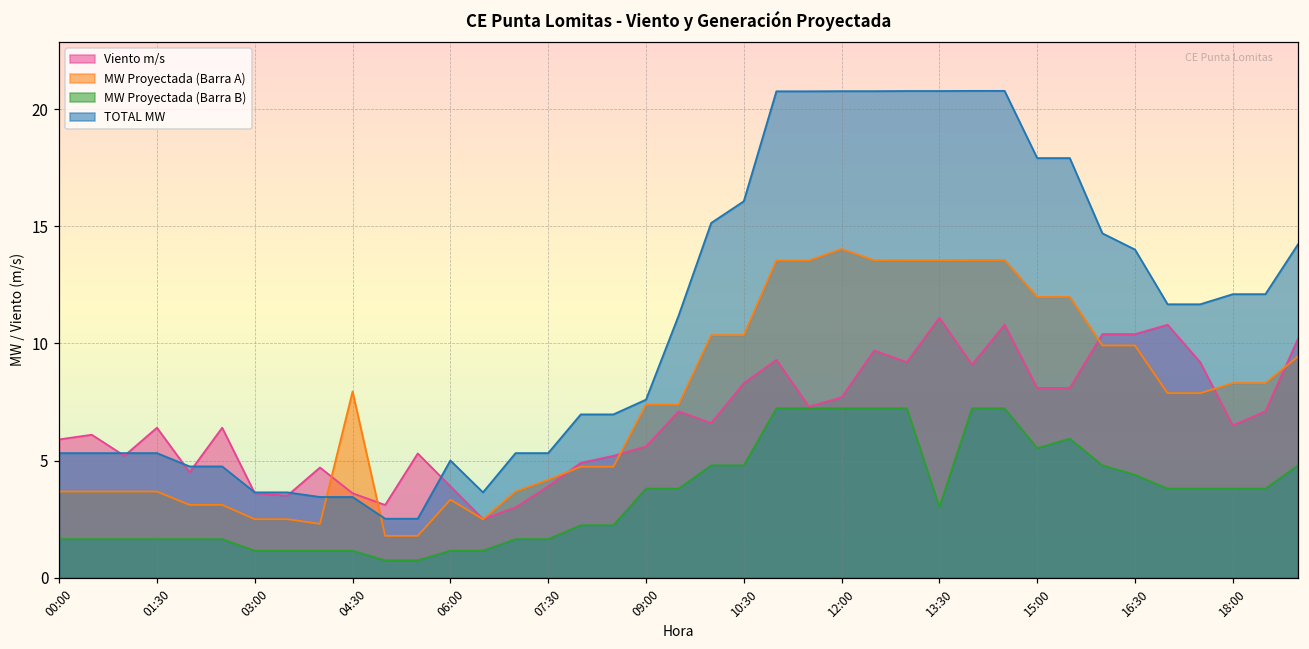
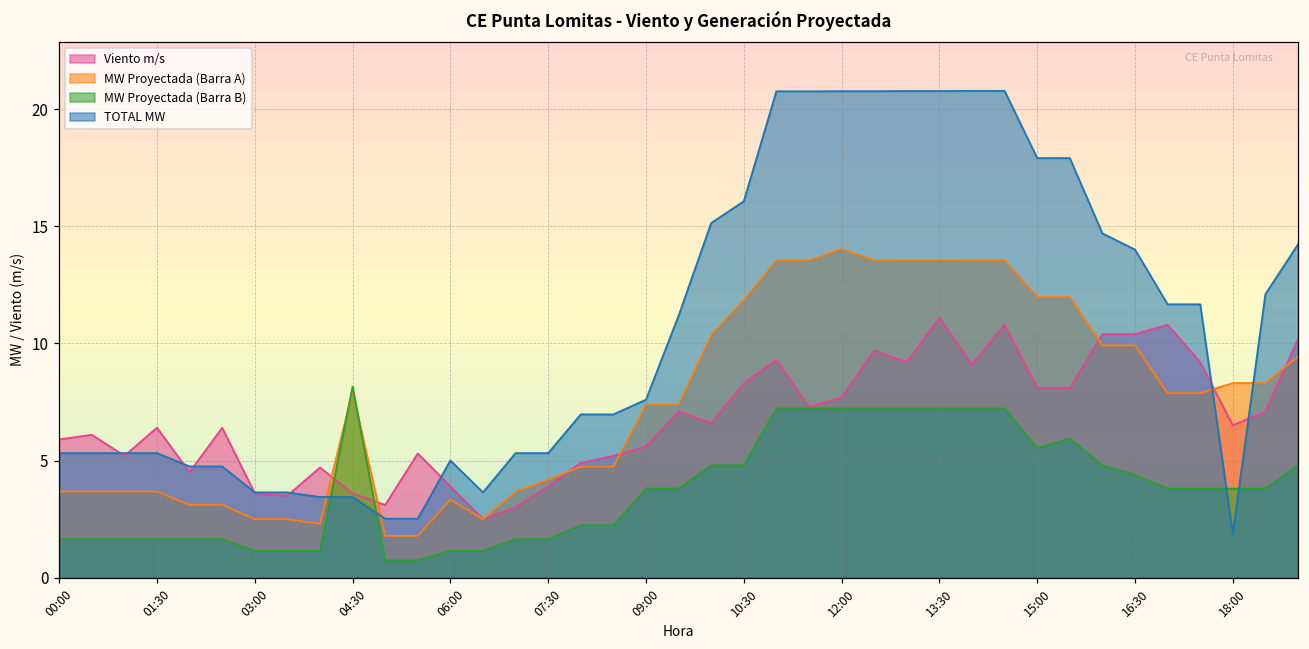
  {
    "Viento m/s": {
      "00:00": 5.9,
      "01:30": 6.4,
      "04:30": 3.6,
      "06:00": 3.9,
      "07:30": 3.9,
      "09:00": 5.6,
      "10:30": 8.3,
      "12:00": 7.7,
      "13:30": 11.1,
      "15:00": 8.1,
      "16:30": 10.4,
      "18:00": 6.5
    },
    "MW Proyectada (Barra A)": {
      "00:00": 3.7,
      "01:30": 3.7,
      "03:00": 2.5,
      "04:30": 7.9,
      "06:00": 3.3,
      "07:30": 4.2,
      "09:00": 7.4,
-     "10:30": 10.4,
+     "10:30": 11.9,
      "12:00": 14.0,
      "13:30": 13.6,
      "15:00": 12.0,
      "16:30": 9.9,
      "18:00": 8.3
    },
    "MW Proyectada (Barra B)": {
      "00:00": 1.6,
      "01:30": 1.6,
      "03:00": 1.1,
-     "04:30": 1.1,
+     "04:30": 8.2,
      "06:00": 1.1,
      "07:30": 1.6,
      "09:00": 3.8,
      "10:30": 4.8,
      "12:00": 7.2,
-     "13:30": 3.0,
+     "13:30": 7.2,
      "15:00": 5.5,
      "16:30": 4.4,
      "18:00": 3.8
    },
    "TOTAL MW": {
      "00:00": 5.3,
      "01:30": 5.3,
      "04:30": 3.4,
      "06:00": 5.0,
      "07:30": 5.3,
      "09:00": 7.6,
      "10:30": 16.1,
      "12:00": 20.8,
      "13:30": 20.8,
      "15:00": 17.9,
      "16:30": 14.0,
-     "18:00": 12.1
+     "18:00": 1.9
    }
  }
